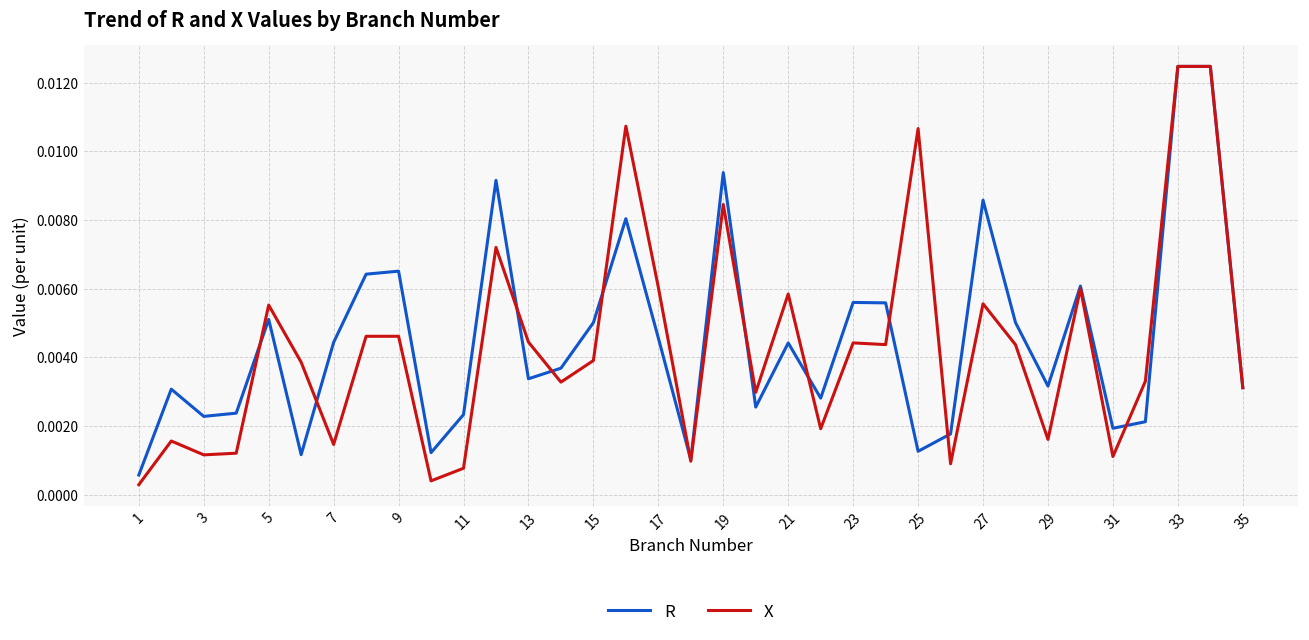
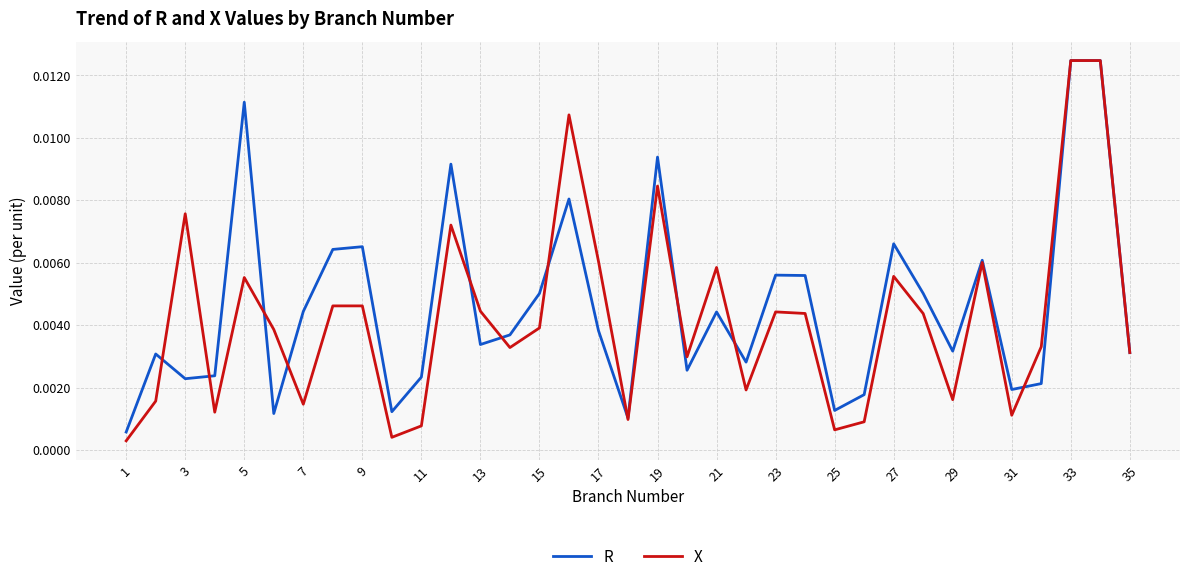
  {
    "R": {
      "1": 0.0006,
      "3": 0.0023,
-     "5": 0.0051,
+     "5": 0.0111,
      "7": 0.0044,
      "9": 0.0065,
      "11": 0.0023,
      "13": 0.0034,
      "15": 0.0050,
-     "17": 0.0046,
+     "17": 0.0038,
      "19": 0.0094,
      "21": 0.0044,
      "23": 0.0056,
      "25": 0.0013,
-     "27": 0.0086,
+     "27": 0.0066,
      "29": 0.0032,
      "31": 0.0019
    },
    "X": {
      "1": 0.0003,
-     "3": 0.0012,
+     "3": 0.0076,
      "5": 0.0055,
      "7": 0.0015,
      "9": 0.0046,
      "11": 0.0008,
      "13": 0.0044,
      "15": 0.0039,
      "17": 0.0060,
      "19": 0.0085,
      "21": 0.0058,
      "23": 0.0044,
-     "25": 0.0107,
+     "25": 0.0006,
      "27": 0.0056,
      "29": 0.0016,
      "31": 0.0011
    }
  }
